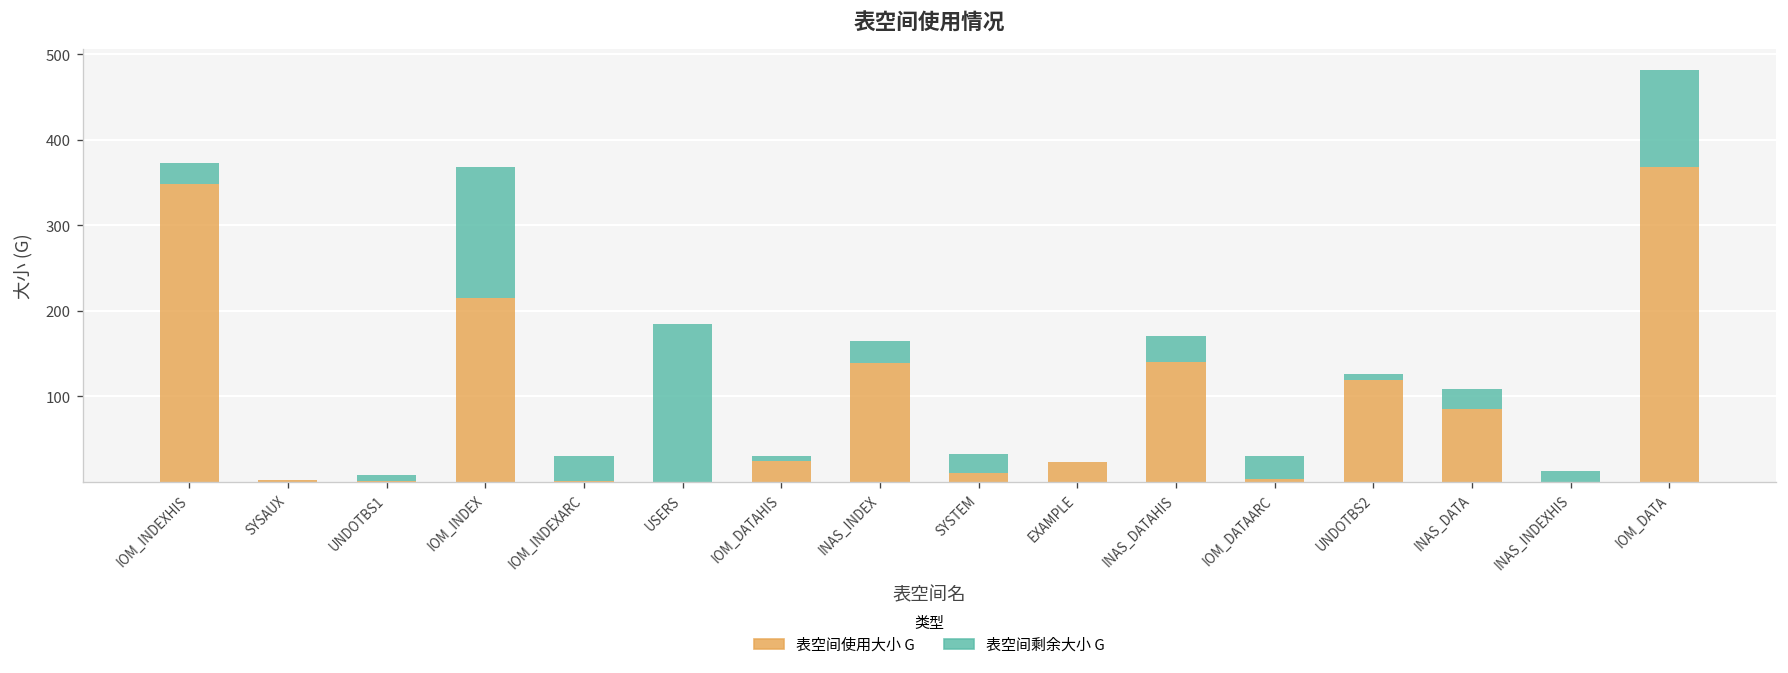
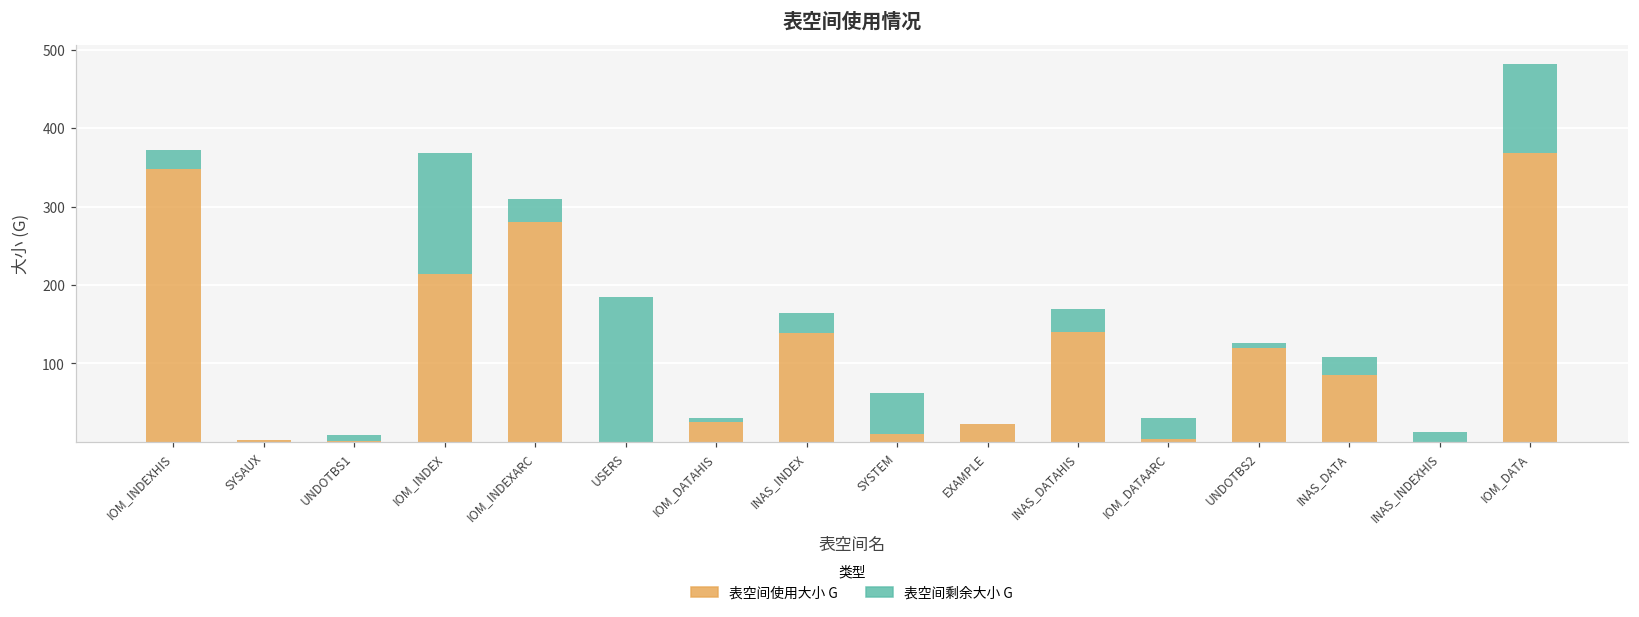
  {
    "表空间使用大小 G": {
      "IOM_INDEXHIS": 350,
      "IOM_INDEX": 210,
-     "IOM_INDEXARC": 0,
+     "IOM_INDEXARC": 280,
      "IOM_DATAHIS": 20,
      "INAS_INDEX": 140,
      "SYSTEM": 10,
      "EXAMPLE": 20,
      "INAS_DATAHIS": 140,
      "IOM_DATAARC": 0,
      "UNDOTBS2": 120,
      "INAS_DATA": 90,
      "IOM_DATA": 370
    },
    "表空间剩余大小 G": {
      "IOM_INDEXHIS": 20,
      "UNDOTBS1": 10,
      "IOM_INDEX": 150,
      "IOM_INDEXARC": 30,
      "USERS": 180,
      "IOM_DATAHIS": 10,
      "INAS_INDEX": 30,
-     "SYSTEM": 20,
+     "SYSTEM": 50,
      "INAS_DATAHIS": 30,
      "IOM_DATAARC": 30,
      "UNDOTBS2": 10,
      "INAS_DATA": 20,
      "INAS_INDEXHIS": 10,
      "IOM_DATA": 110
    }
  }
